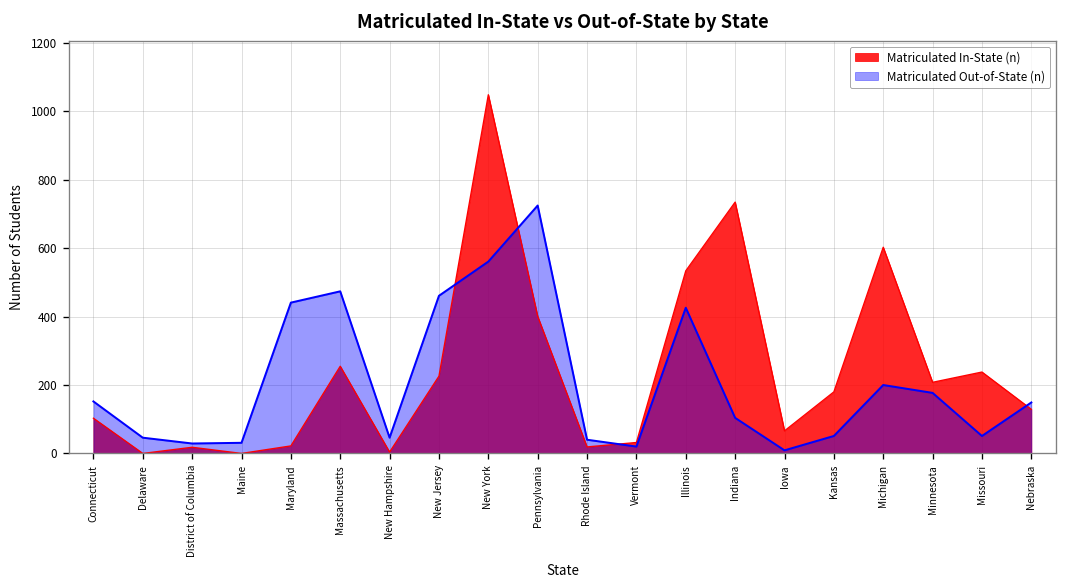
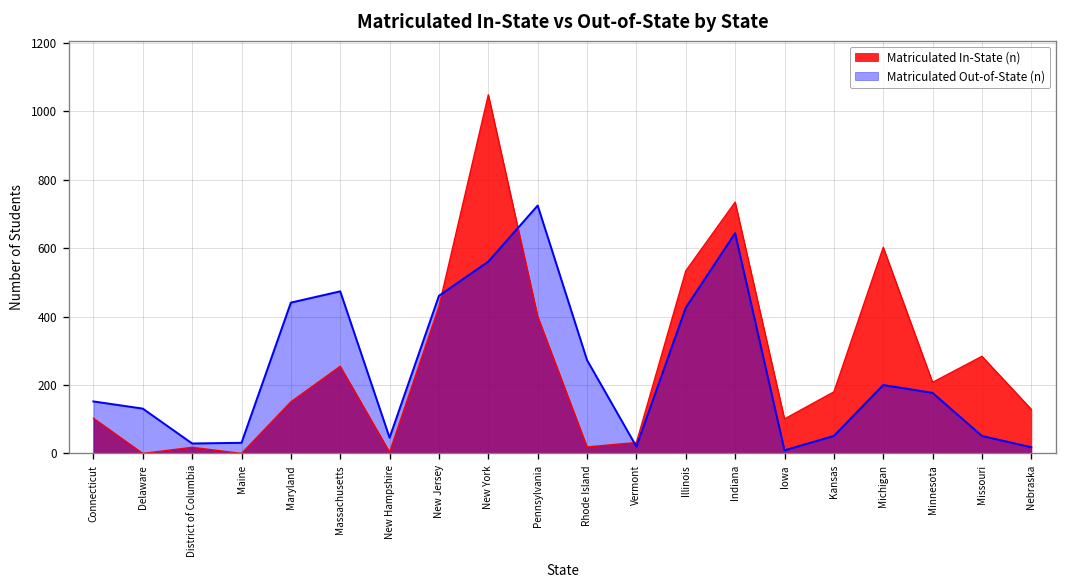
  {
    "Matriculated In-State (n)": {
      "Connecticut": 100,
      "Delaware": 0,
      "District of Columbia": 20,
      "Maine": 0,
-     "Maryland": 20,
+     "Maryland": 150,
      "Massachusetts": 260,
      "New Hampshire": 0,
-     "New Jersey": 230,
+     "New Jersey": 430,
      "New York": 1050,
      "Pennsylvania": 400,
      "Rhode Island": 20,
      "Vermont": 30,
      "Illinois": 530,
      "Indiana": 740,
-     "Iowa": 70,
+     "Iowa": 100,
      "Kansas": 180,
      "Michigan": 600,
      "Minnesota": 210,
-     "Missouri": 240,
+     "Missouri": 280,
      "Nebraska": 130
    },
    "Matriculated Out-of-State (n)": {
      "Connecticut": 150,
-     "Delaware": 50,
+     "Delaware": 130,
      "District of Columbia": 30,
      "Maine": 30,
      "Maryland": 440,
      "Massachusetts": 470,
      "New Hampshire": 50,
      "New Jersey": 460,
      "New York": 560,
      "Pennsylvania": 730,
-     "Rhode Island": 40,
+     "Rhode Island": 270,
      "Vermont": 20,
      "Illinois": 430,
-     "Indiana": 100,
+     "Indiana": 640,
      "Iowa": 10,
      "Kansas": 50,
      "Michigan": 200,
      "Minnesota": 180,
      "Missouri": 50,
-     "Nebraska": 150
+     "Nebraska": 20
    }
  }
